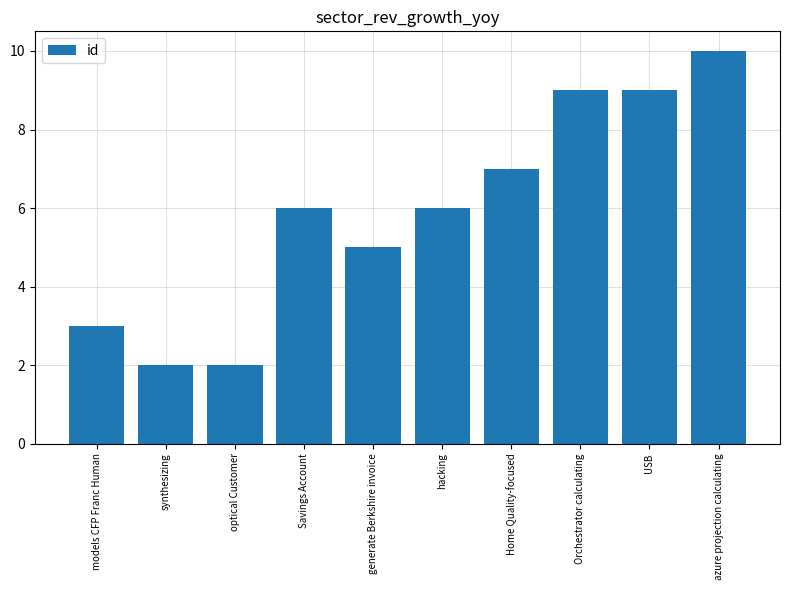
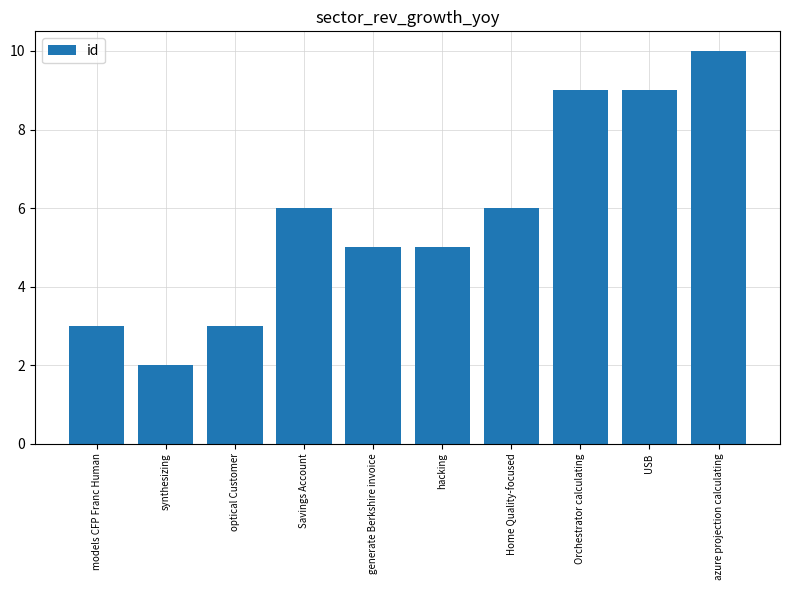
  {
    "models CFP Franc Human": 3,
    "synthesizing": 2,
-   "optical Customer": 2,
+   "optical Customer": 3,
    "Savings Account": 6,
    "generate Berkshire invoice": 5,
-   "hacking": 6,
-   "Home Quality-focused": 7,
+   "hacking": 5,
+   "Home Quality-focused": 6,
    "Orchestrator calculating": 9,
    "USB": 9,
    "azure projection calculating": 10
  }
